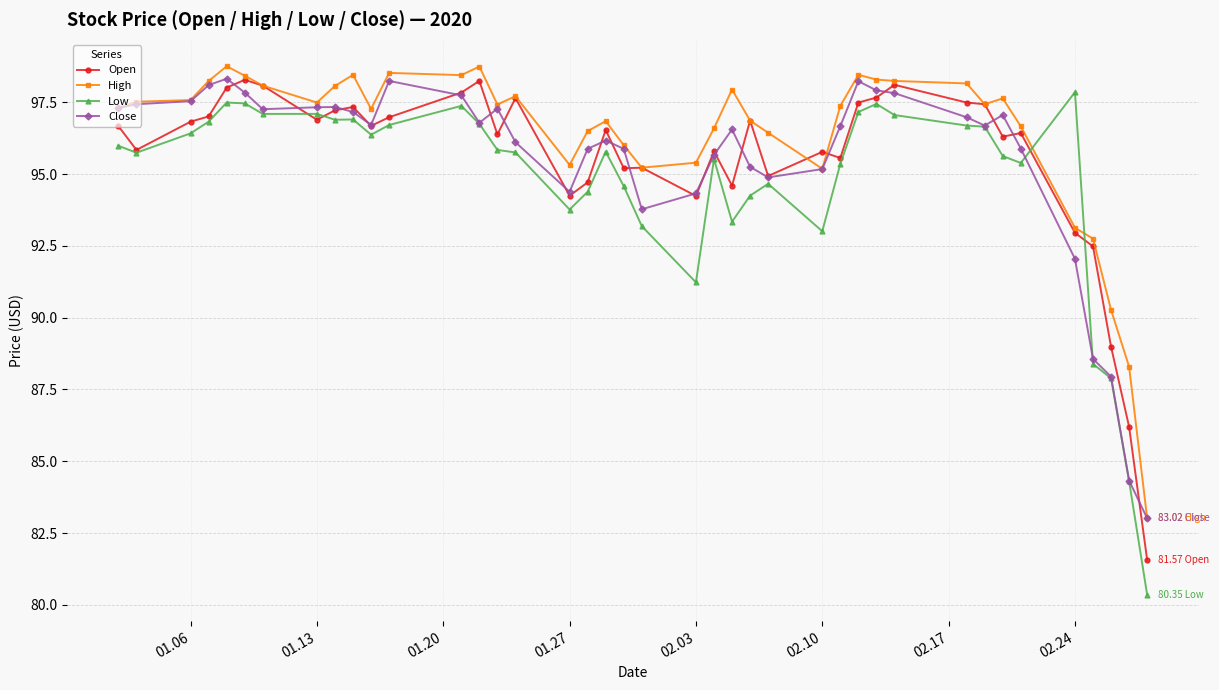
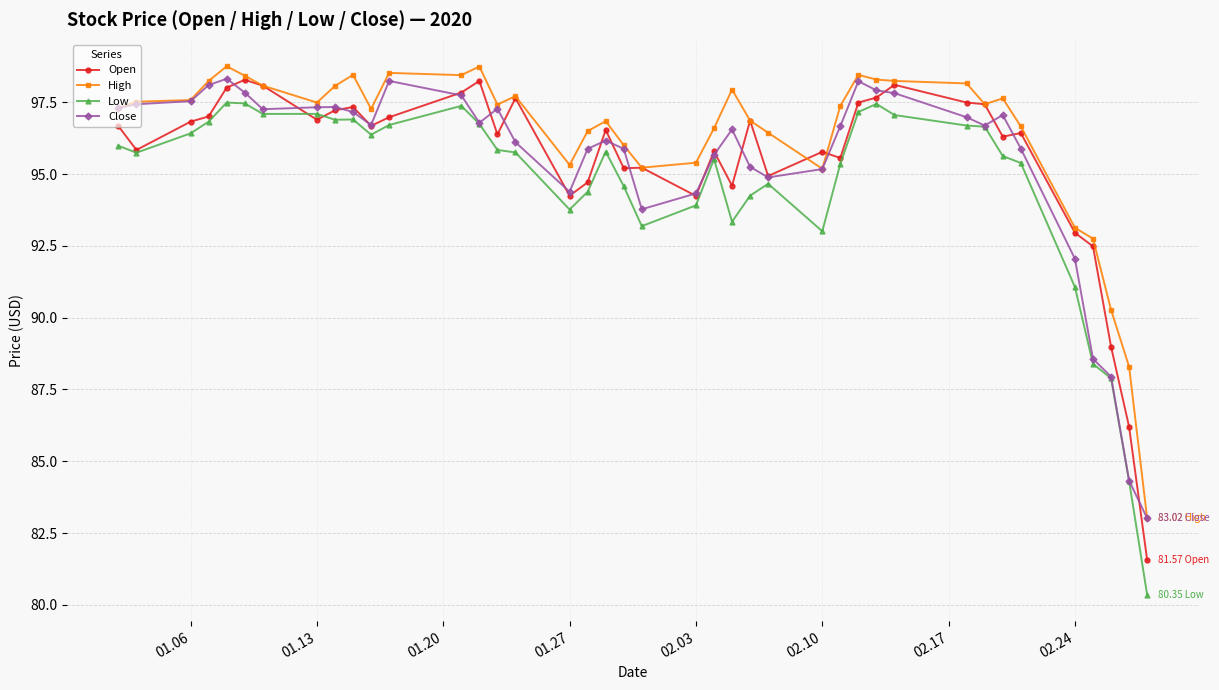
  {
    "Open": {
      "01.06": 96.8,
      "01.13": 96.9,
      "01.27": 94.3,
      "02.10": 95.8,
      "02.24": 93.0
    },
    "High": {
      "01.13": 97.5,
      "01.27": 95.3,
      "02.03": 95.4,
      "02.24": 93.1
    },
    "Low": {
      "01.06": 96.4,
      "01.13": 97.1,
      "01.27": 93.8,
-     "02.03": 91.2,
+     "02.03": 93.9,
      "02.10": 93.0,
-     "02.24": 97.9
+     "02.24": 91.1
    },
    "Close": {
      "01.13": 97.3,
      "01.27": 94.4,
      "02.24": 92.1
    }
  }
